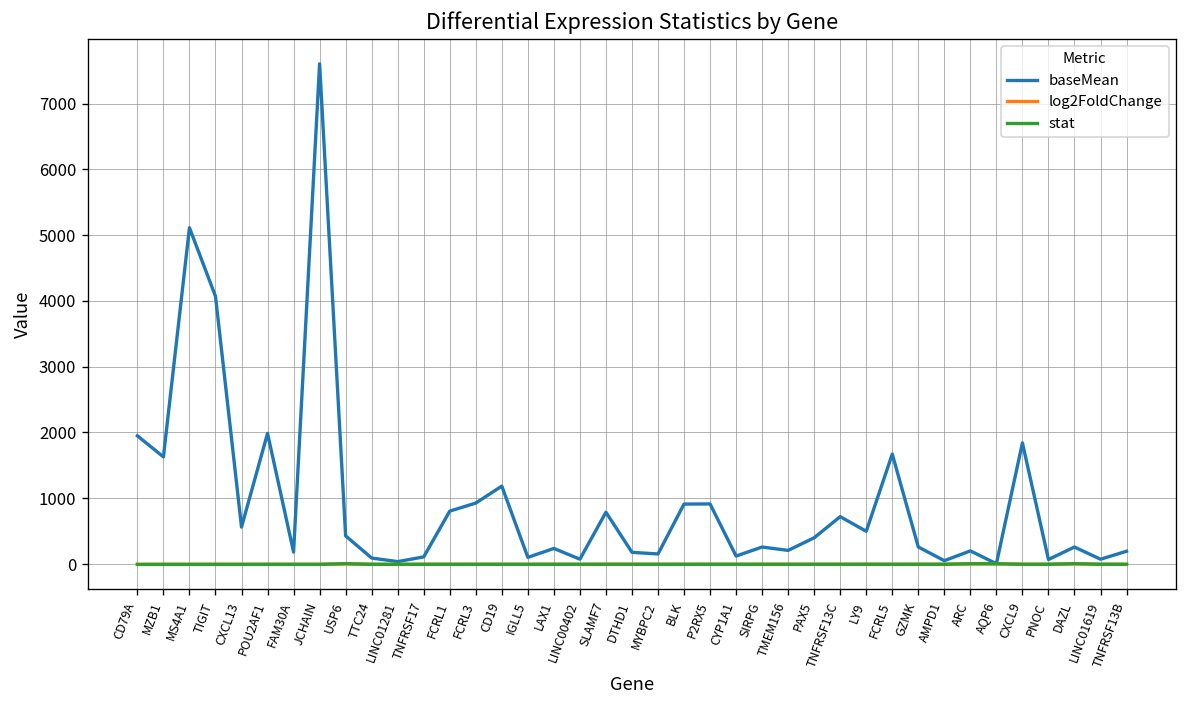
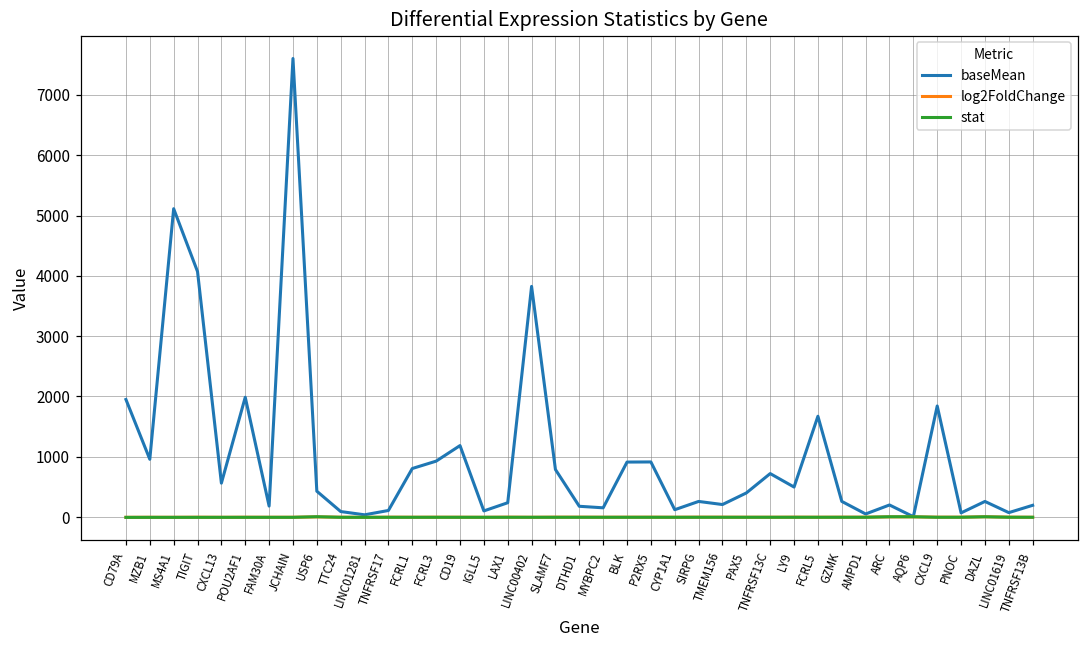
  {
    "baseMean": {
      "CD79A": 1900,
-     "MZB1": 1600,
+     "MZB1": 1000,
      "MS4A1": 5100,
      "TIGIT": 4100,
      "CXCL13": 600,
      "POU2AF1": 2000,
      "FAM30A": 200,
      "JCHAIN": 7600,
      "USP6": 400,
      "TTC24": 100,
      "TNFRSF17": 100,
      "FCRL1": 800,
      "FCRL3": 900,
      "CD19": 1200,
      "IGLL5": 100,
      "LAX1": 200,
-     "LINC00402": 100,
+     "LINC00402": 3800,
      "SLAMF7": 800,
      "DTHD1": 200,
      "MYBPC2": 200,
      "BLK": 900,
      "P2RX5": 900,
      "CYP1A1": 100,
      "SIRPG": 300,
      "TMEM156": 200,
      "PAX5": 400,
      "TNFRSF13C": 700,
      "LY9": 500,
      "FCRL5": 1700,
      "GZMK": 300,
      "AMPD1": 100,
      "ARC": 200,
      "CXCL9": 1800,
      "PNOC": 100,
      "DAZL": 300,
      "LINC01619": 100,
      "TNFRSF13B": 200
    },
    "stat": {
      "CD79A": 0,
      "MZB1": 0,
      "MS4A1": 0,
      "TIGIT": 0,
      "CXCL13": 0,
      "POU2AF1": 0,
      "FAM30A": 0,
      "JCHAIN": 0,
      "USP6": 0,
      "TTC24": 0,
      "TNFRSF17": 0,
      "FCRL1": 0,
      "FCRL3": 0,
      "CD19": 0,
      "IGLL5": 0,
      "LAX1": 0,
      "LINC00402": 0,
      "SLAMF7": 0,
      "DTHD1": 0,
      "MYBPC2": 0,
      "BLK": 0,
      "P2RX5": 0,
      "CYP1A1": 0,
      "SIRPG": 0,
      "TMEM156": 0,
      "PAX5": 0,
      "TNFRSF13C": 0,
      "LY9": 0,
      "FCRL5": 0,
      "GZMK": 0,
      "AMPD1": 0,
      "ARC": 0,
      "CXCL9": 0,
      "PNOC": 0,
      "DAZL": 0,
      "LINC01619": 0,
      "TNFRSF13B": 0
    }
  }
